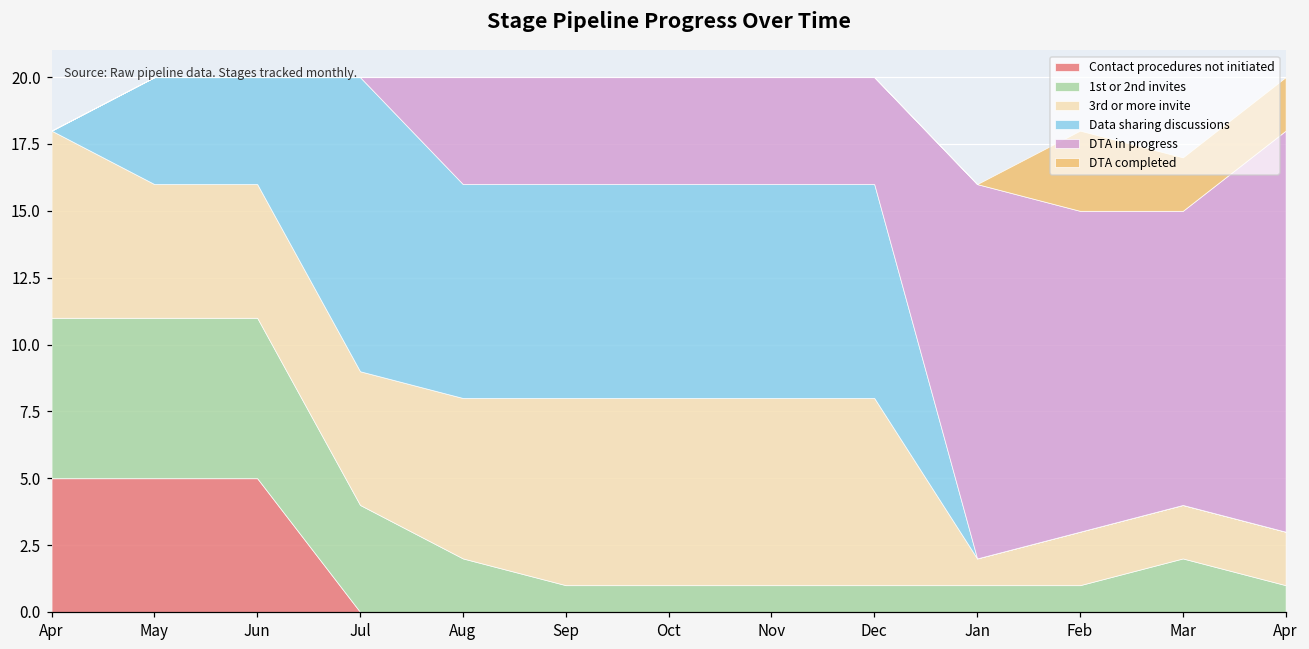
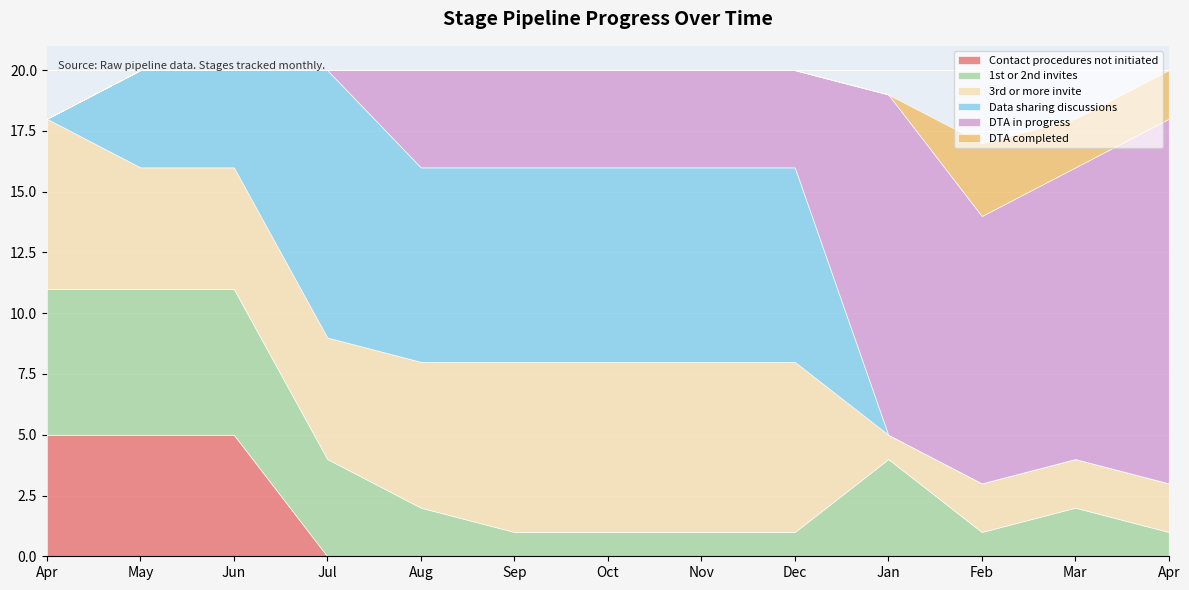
  {
    "Contact procedures not initiated": {
      "May": 5,
      "Jun": 5,
      "Jul": 0,
      "Aug": 0,
      "Sep": 0,
      "Oct": 0,
      "Nov": 0,
      "Dec": 0,
      "Jan": 0,
      "Feb": 0,
      "Mar": 0
    },
    "1st or 2nd invites": {
-     "Jan": 1
+     "Jan": 4
    },
    "3rd or more invite": {
      "May": 5,
      "Jun": 5,
      "Jul": 5,
      "Aug": 6,
      "Sep": 7,
      "Oct": 7,
      "Nov": 7,
      "Dec": 7
    },
    "Data sharing discussions": {
      "Aug": 8,
      "Sep": 8,
      "Oct": 8,
      "Nov": 8,
      "Dec": 8
    },
    "DTA in progress": {
-     "Feb": 12,
-     "Mar": 11
+     "Feb": 11,
+     "Mar": 12
    }
  }
